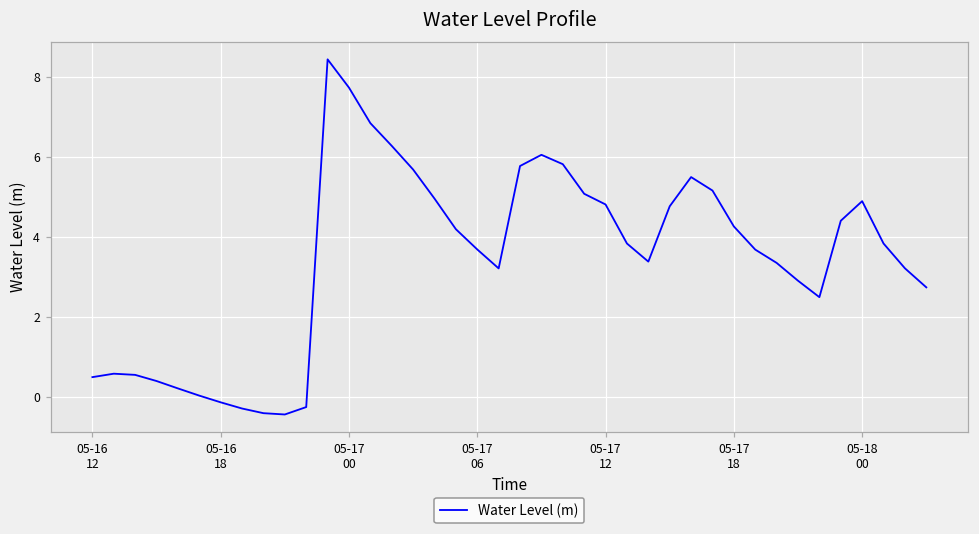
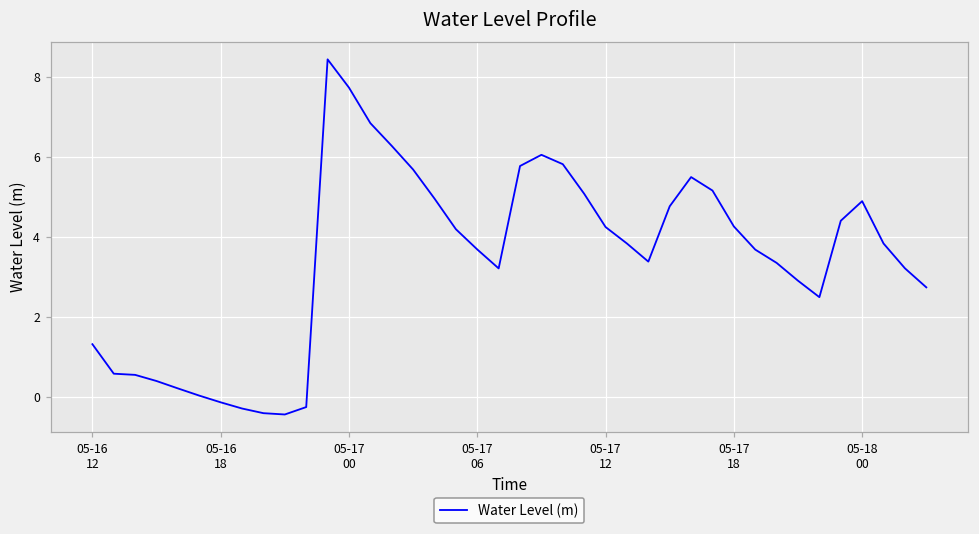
  {
-   "05-16 12": 0.5,
+   "05-16 12": 1.3,
    "05-16 18": -0.1,
    "05-17 00": 7.7,
    "05-17 06": 3.7,
-   "05-17 12": 4.8,
+   "05-17 12": 4.2,
    "05-17 18": 4.3,
    "05-18 00": 4.9
  }
